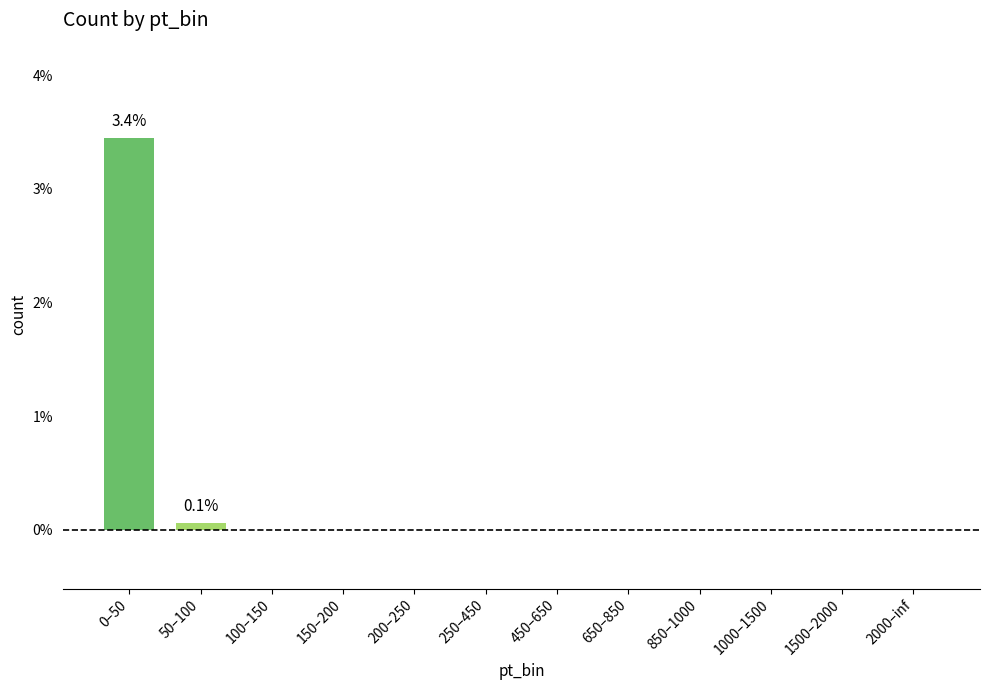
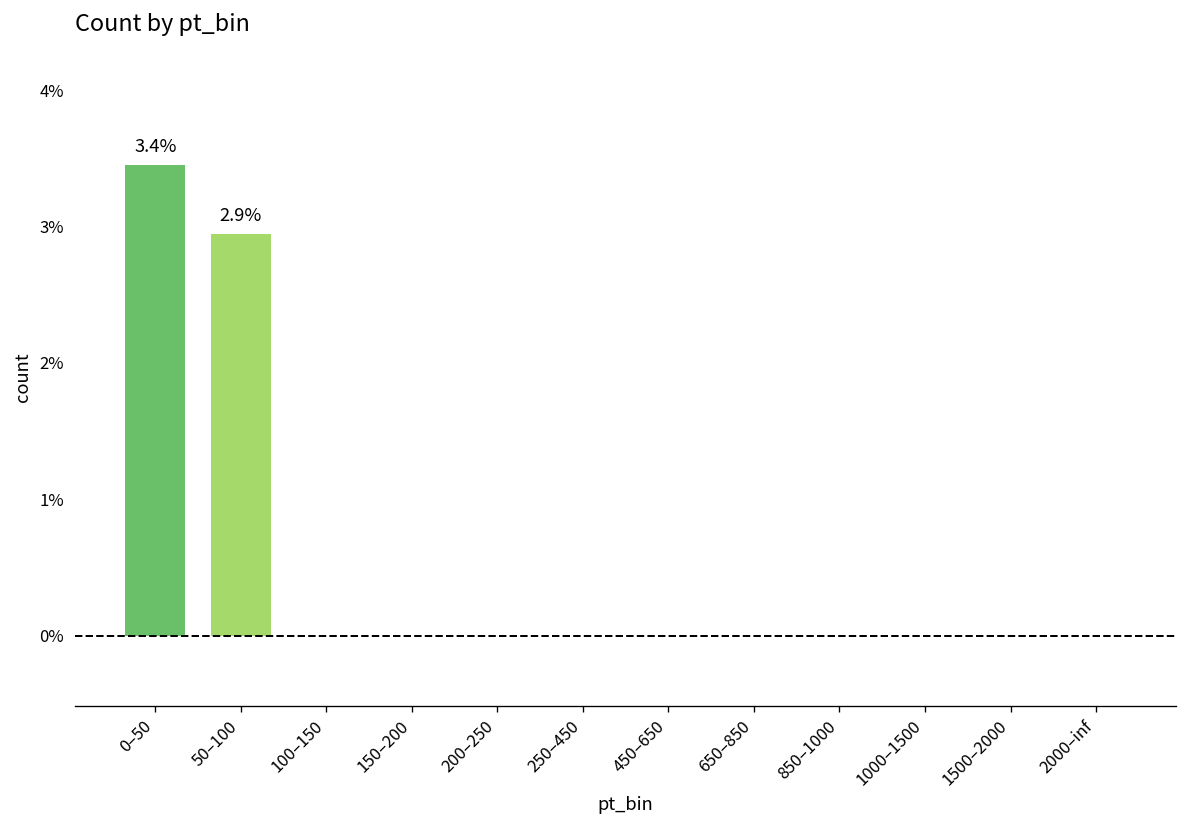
  {
    "0–50": "3.4%",
-   "50–100": "0.1%"
+   "50–100": "2.9%"
  }
